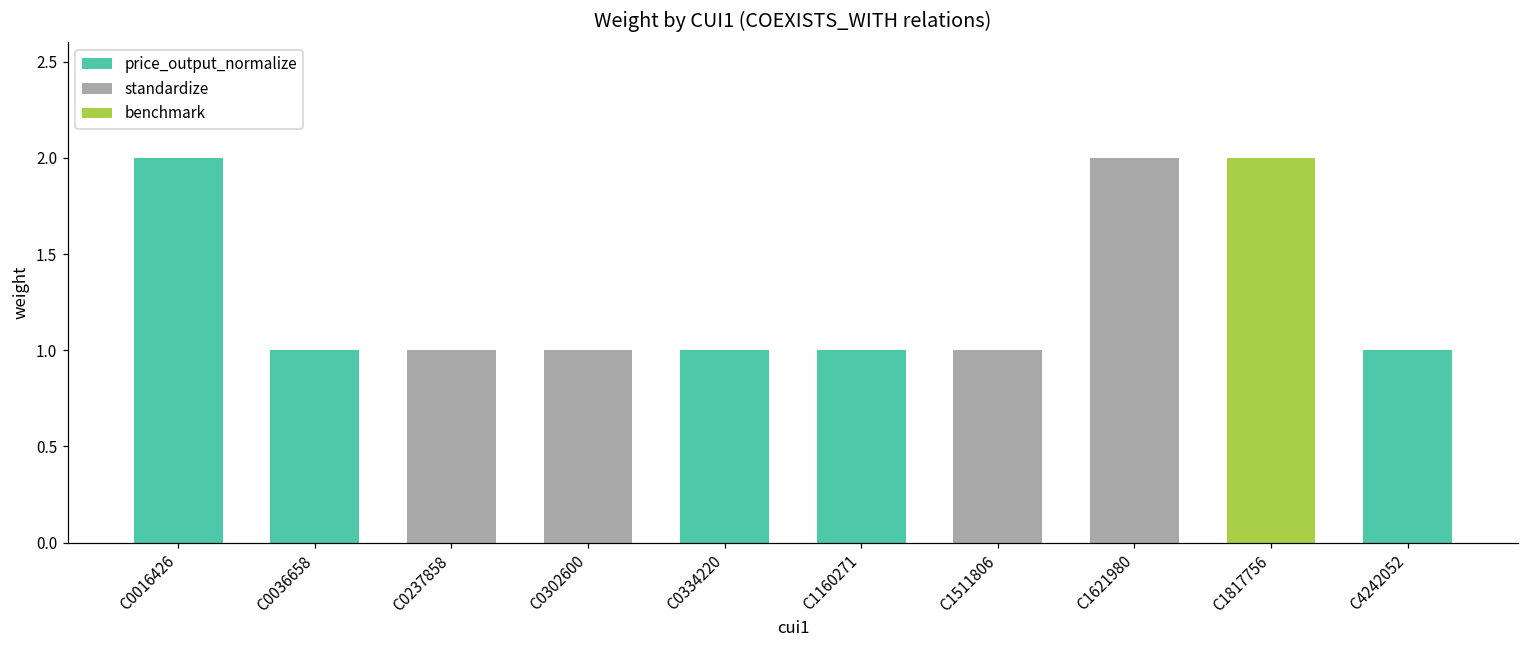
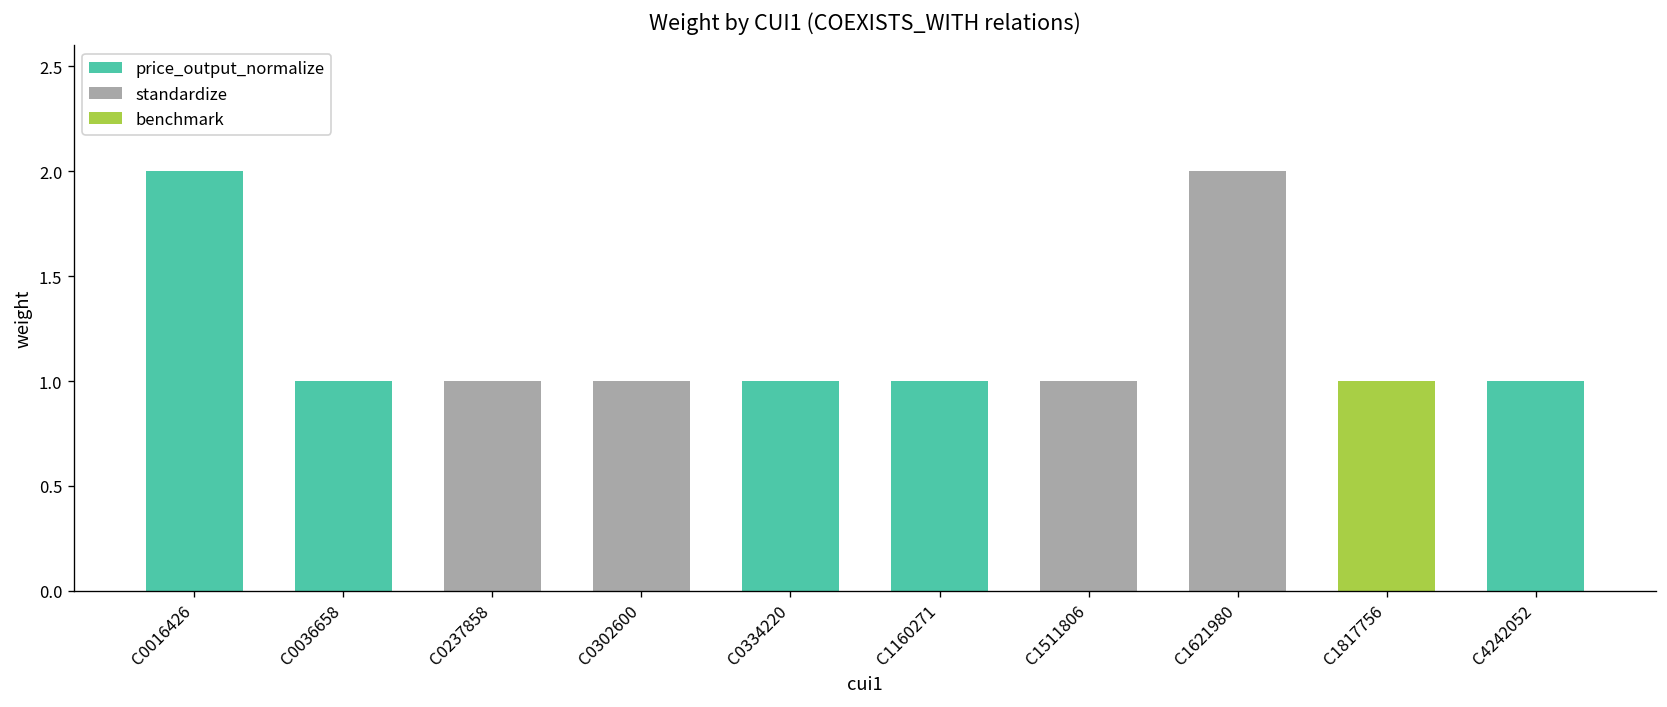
  {
    "C0016426": 2,
    "C0036658": 1,
    "C0237858": 1,
    "C0302600": 1,
    "C0334220": 1,
    "C1160271": 1,
    "C1511806": 1,
    "C1621980": 2,
-   "C1817756": 2,
+   "C1817756": 1,
    "C4242052": 1
  }
